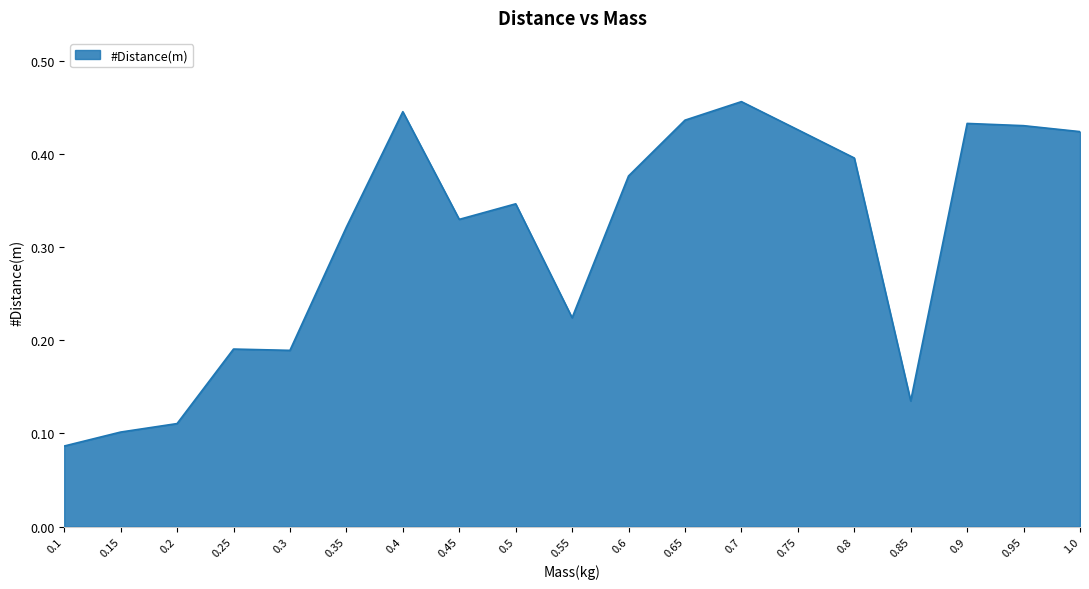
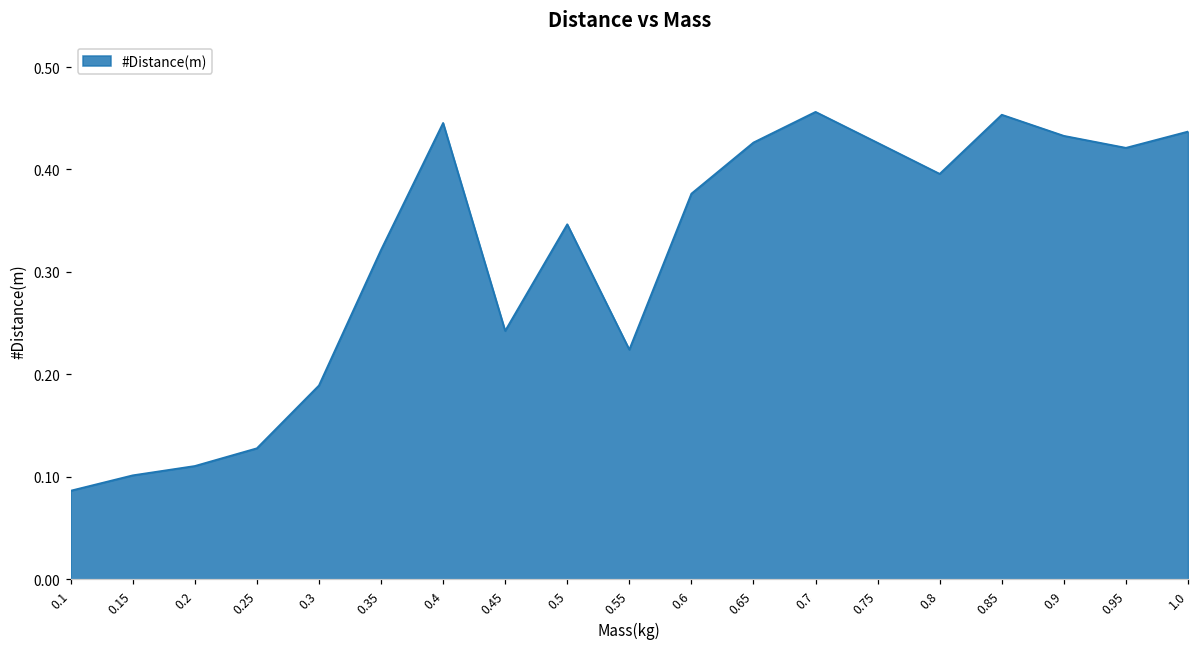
  {
    "0.1": 0.09,
    "0.15": 0.10,
    "0.2": 0.11,
-   "0.25": 0.19,
+   "0.25": 0.13,
    "0.3": 0.19,
    "0.35": 0.32,
    "0.4": 0.45,
-   "0.45": 0.33,
+   "0.45": 0.24,
    "0.5": 0.35,
    "0.55": 0.22,
    "0.6": 0.38,
-   "0.65": 0.44,
+   "0.65": 0.43,
    "0.7": 0.46,
    "0.75": 0.43,
    "0.8": 0.40,
-   "0.85": 0.13,
+   "0.85": 0.45,
    "0.9": 0.43,
-   "0.95": 0.43,
-   "1.0": 0.42
+   "0.95": 0.42,
+   "1.0": 0.44
  }
